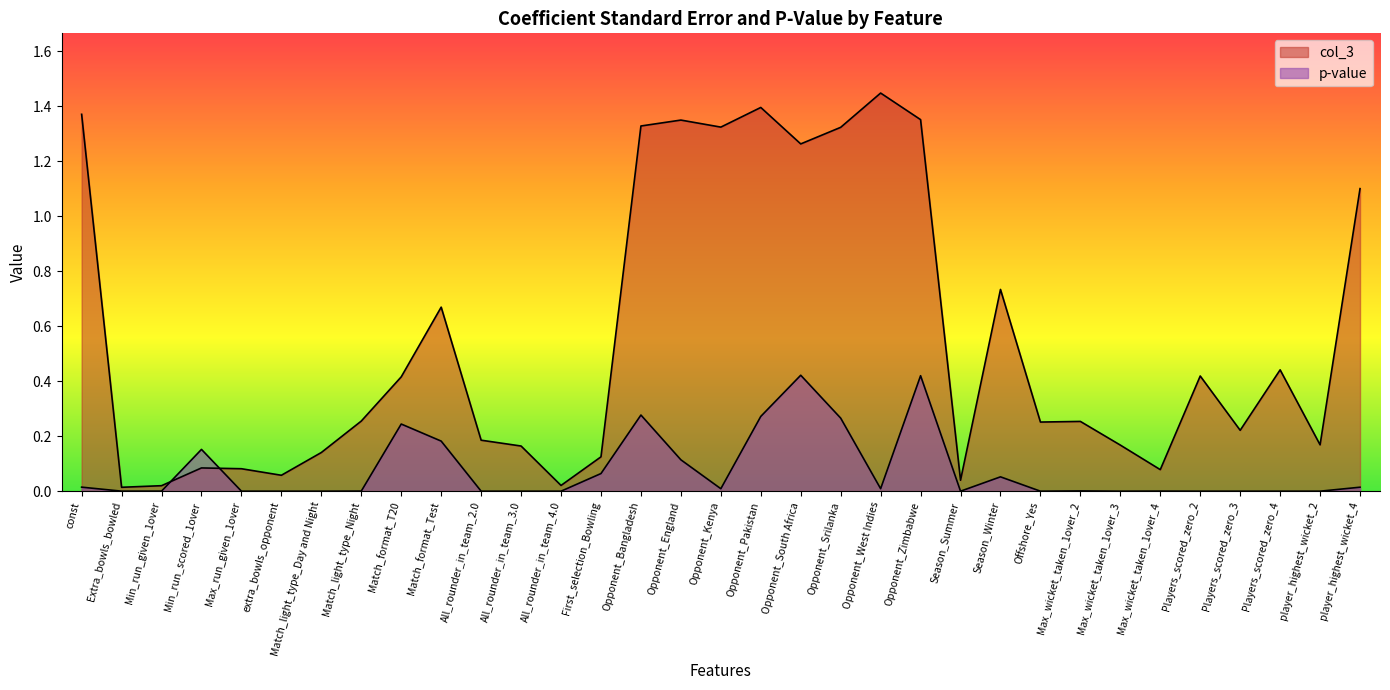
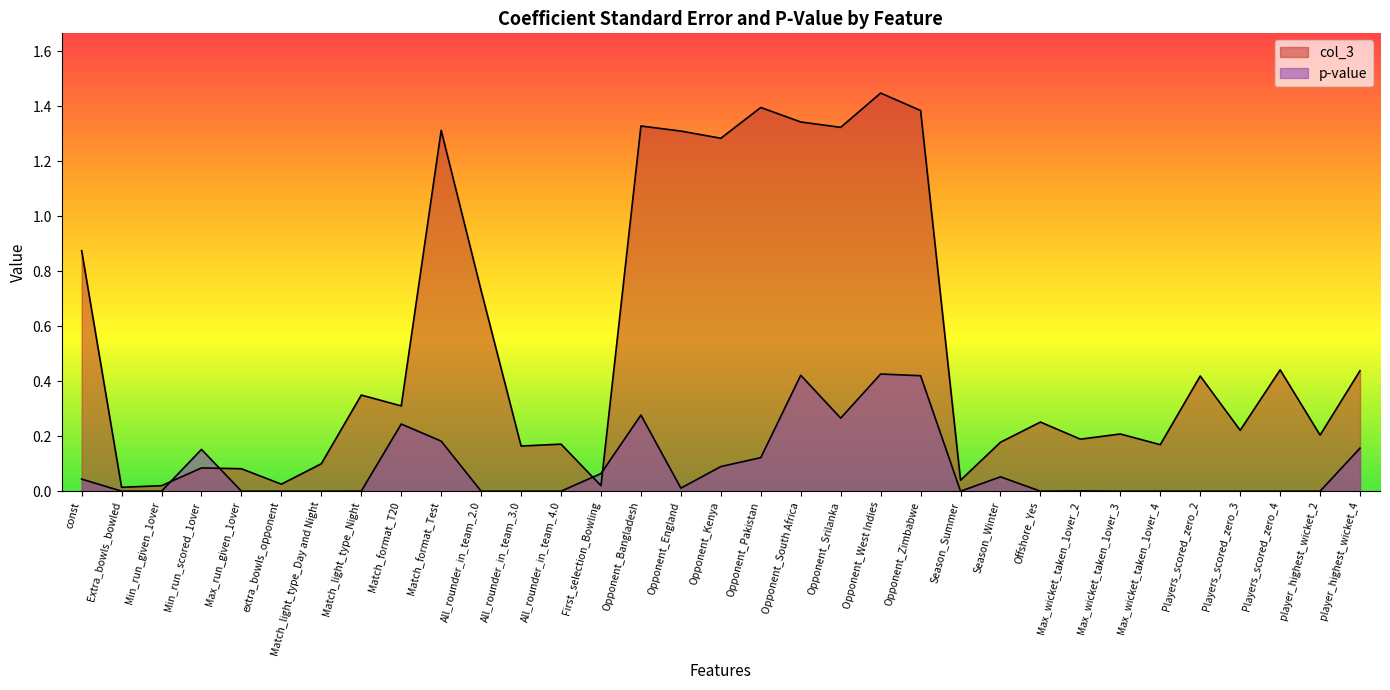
  {
    "col_3": {
-     "const": 1.37,
+     "const": 0.88,
      "Extra_bowls_bowled": 0.01,
      "Min_run_given_1over": 0.02,
      "Min_run_scored_1over": 0.08,
      "Max_run_given_1over": 0.08,
-     "extra_bowls_opponent": 0.06,
-     "Match_light_type_Day and Night": 0.14,
-     "Match_light_type_Night": 0.26,
-     "Match_format_T20": 0.42,
-     "Match_format_Test": 0.67,
-     "All_rounder_in_team_2.0": 0.19,
+     "extra_bowls_opponent": 0.03,
+     "Match_light_type_Day and Night": 0.10,
+     "Match_light_type_Night": 0.35,
+     "Match_format_T20": 0.31,
+     "Match_format_Test": 1.31,
+     "All_rounder_in_team_2.0": 0.73,
      "All_rounder_in_team_3.0": 0.16,
-     "All_rounder_in_team_4.0": 0.02,
-     "First_selection_Bowling": 0.13,
+     "All_rounder_in_team_4.0": 0.17,
+     "First_selection_Bowling": 0.02,
      "Opponent_Bangladesh": 1.33,
-     "Opponent_England": 1.35,
-     "Opponent_Kenya": 1.32,
+     "Opponent_England": 1.31,
+     "Opponent_Kenya": 1.28,
      "Opponent_Pakistan": 1.40,
-     "Opponent_South Africa": 1.26,
+     "Opponent_South Africa": 1.34,
      "Opponent_Srilanka": 1.32,
      "Opponent_West Indies": 1.45,
-     "Opponent_Zimbabwe": 1.35,
+     "Opponent_Zimbabwe": 1.38,
      "Season_Summer": 0.04,
-     "Season_Winter": 0.73,
+     "Season_Winter": 0.18,
      "Offshore_Yes": 0.25,
-     "Max_wicket_taken_1over_2": 0.25,
-     "Max_wicket_taken_1over_3": 0.17,
-     "Max_wicket_taken_1over_4": 0.08,
+     "Max_wicket_taken_1over_2": 0.19,
+     "Max_wicket_taken_1over_3": 0.21,
+     "Max_wicket_taken_1over_4": 0.17,
      "Players_scored_zero_2": 0.42,
      "Players_scored_zero_3": 0.22,
      "Players_scored_zero_4": 0.44,
-     "player_highest_wicket_2": 0.17,
-     "player_highest_wicket_4": 1.10
+     "player_highest_wicket_2": 0.20,
+     "player_highest_wicket_4": 0.44
    },
    "p-value": {
-     "const": 0.01,
+     "const": 0.04,
      "Extra_bowls_bowled": 0.00,
      "Min_run_given_1over": 0.00,
      "Min_run_scored_1over": 0.15,
      "Max_run_given_1over": 0.00,
      "extra_bowls_opponent": 0.00,
      "Match_light_type_Day and Night": 0.00,
      "Match_light_type_Night": 0.00,
      "Match_format_T20": 0.24,
      "Match_format_Test": 0.18,
      "All_rounder_in_team_2.0": 0.00,
      "All_rounder_in_team_3.0": 0.00,
      "All_rounder_in_team_4.0": 0.00,
      "First_selection_Bowling": 0.06,
      "Opponent_Bangladesh": 0.28,
-     "Opponent_England": 0.11,
-     "Opponent_Kenya": 0.01,
-     "Opponent_Pakistan": 0.27,
+     "Opponent_England": 0.01,
+     "Opponent_Kenya": 0.09,
+     "Opponent_Pakistan": 0.12,
      "Opponent_South Africa": 0.42,
      "Opponent_Srilanka": 0.27,
-     "Opponent_West Indies": 0.01,
+     "Opponent_West Indies": 0.43,
      "Opponent_Zimbabwe": 0.42,
      "Season_Summer": 0.00,
      "Season_Winter": 0.05,
      "Offshore_Yes": 0.00,
      "Max_wicket_taken_1over_2": 0.00,
      "Max_wicket_taken_1over_3": 0.00,
      "Max_wicket_taken_1over_4": 0.00,
      "Players_scored_zero_2": 0.00,
      "Players_scored_zero_3": 0.00,
      "Players_scored_zero_4": 0.00,
      "player_highest_wicket_2": 0.00,
-     "player_highest_wicket_4": 0.01
+     "player_highest_wicket_4": 0.16
    }
  }
